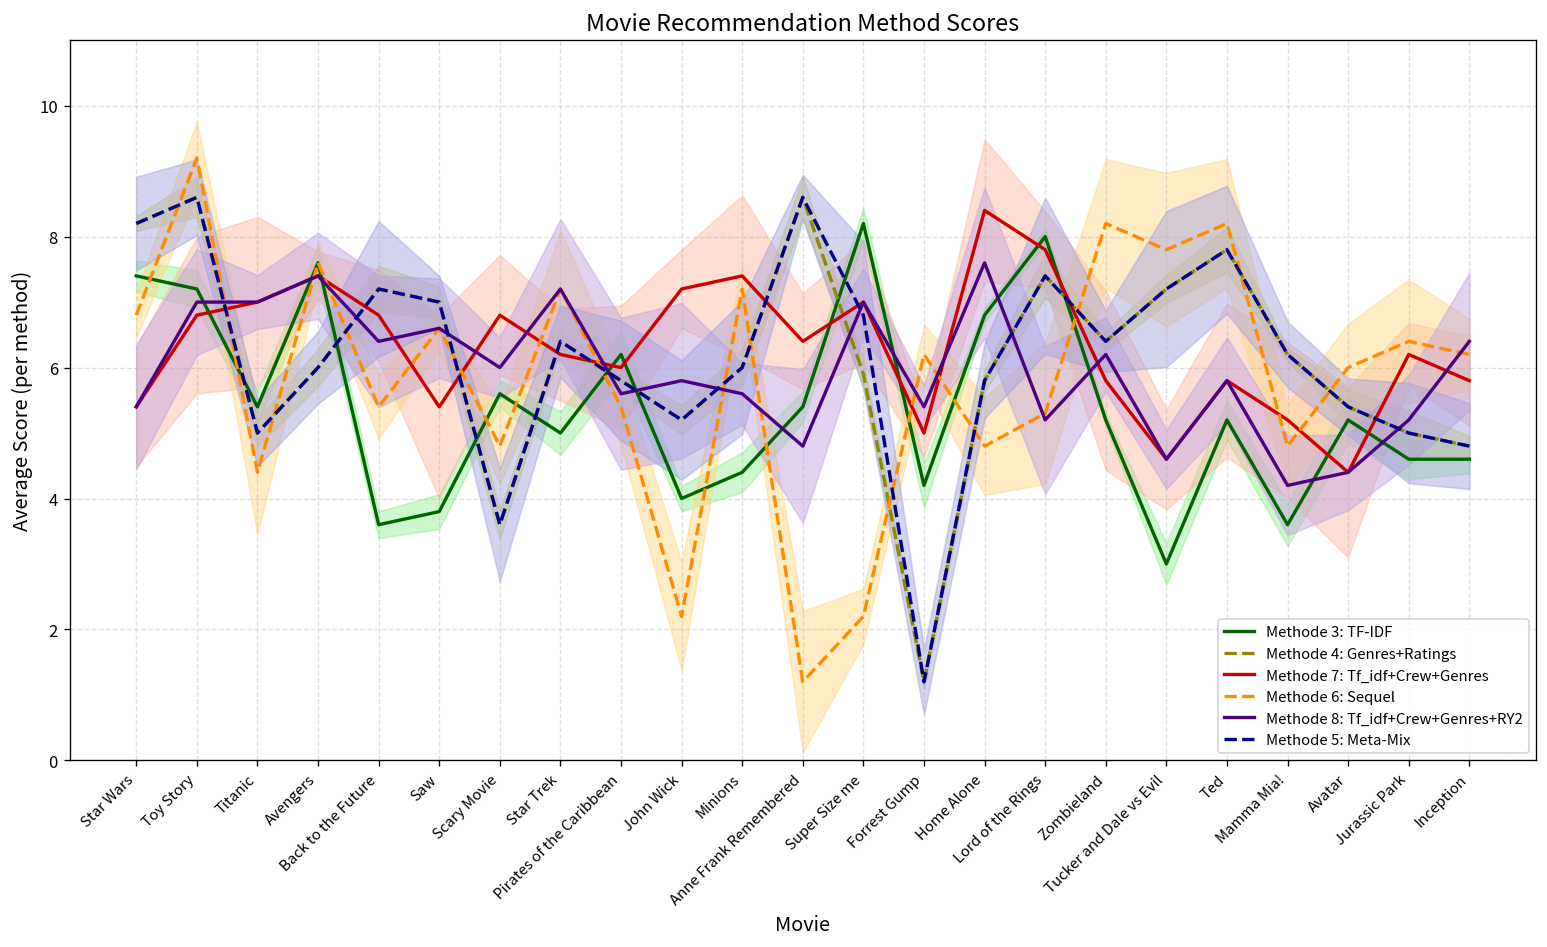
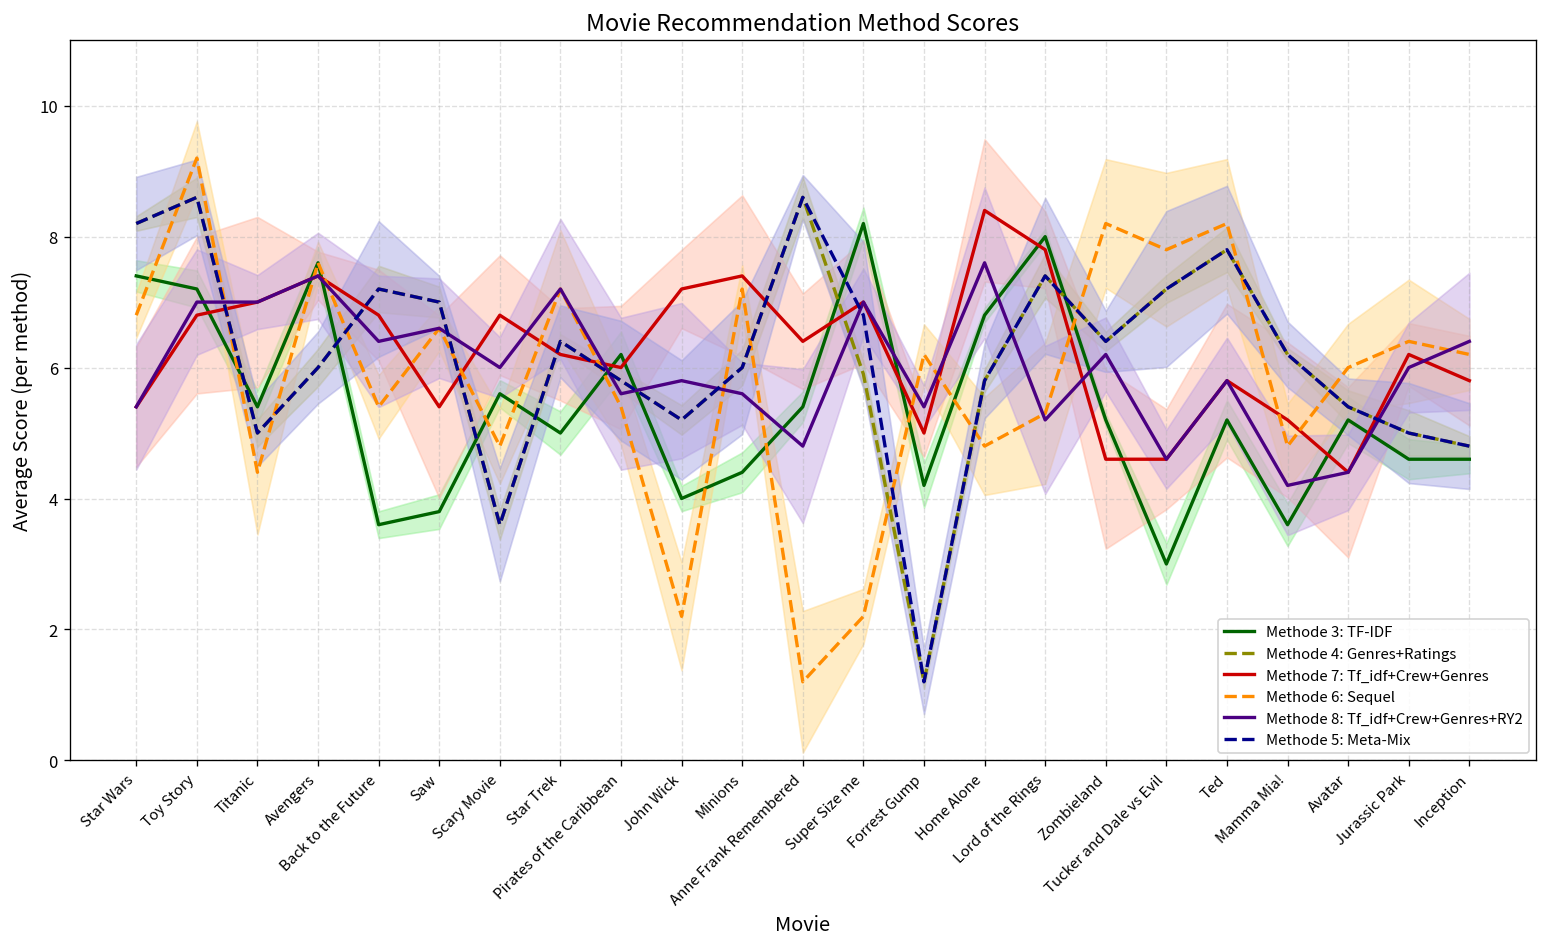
  {
    "Methode 3: TF-IDF": {
      "Star Wars": 7.4,
      "Toy Story": 7.2,
      "Titanic": 5.4,
      "Back to the Future": 3.6,
      "Saw": 3.8,
      "Scary Movie": 5.6,
      "Star Trek": 5.0,
      "Pirates of the Caribbean": 6.2,
      "John Wick": 4.0,
      "Minions": 4.4,
      "Anne Frank Remembered": 5.4,
      "Super Size me": 8.2,
      "Forrest Gump": 4.2,
      "Home Alone": 6.8,
      "Lord of the Rings": 8.0,
      "Zombieland": 5.2,
      "Tucker and Dale vs Evil": 3.0,
      "Ted": 5.2,
      "Mamma Mia!": 3.6,
      "Avatar": 5.2,
      "Jurassic Park": 4.6,
      "Inception": 4.6
    },
    "Methode 4: Genres+Ratings": {
      "Super Size me": 5.9
    },
    "Methode 7: Tf_idf+Crew+Genres": {
      "Toy Story": 6.8,
      "Back to the Future": 6.8,
      "Saw": 5.4,
      "Scary Movie": 6.8,
      "Star Trek": 6.2,
      "John Wick": 7.2,
      "Minions": 7.4,
      "Anne Frank Remembered": 6.4,
      "Forrest Gump": 5.0,
      "Home Alone": 8.4,
      "Lord of the Rings": 7.8,
-     "Zombieland": 5.8,
+     "Zombieland": 4.6,
      "Mamma Mia!": 5.2,
      "Jurassic Park": 6.2,
      "Inception": 5.8
    },
    "Methode 6: Sequel": {
      "Star Wars": 6.8,
      "Titanic": 4.4,
      "Back to the Future": 5.4,
      "Scary Movie": 4.8,
      "Pirates of the Caribbean": 5.4,
      "John Wick": 2.2,
      "Minions": 7.2,
      "Anne Frank Remembered": 1.2,
      "Super Size me": 2.2,
      "Forrest Gump": 6.2,
      "Home Alone": 4.8,
      "Lord of the Rings": 5.3,
      "Zombieland": 8.2,
      "Tucker and Dale vs Evil": 7.8,
      "Ted": 8.2,
      "Mamma Mia!": 4.8,
      "Avatar": 6.0,
      "Jurassic Park": 6.4,
      "Inception": 6.2
    },
    "Methode 8: Tf_idf+Crew+Genres+RY2": {
      "Toy Story": 7.0,
      "Back to the Future": 6.4,
      "Scary Movie": 6.0,
      "Pirates of the Caribbean": 5.6,
      "John Wick": 5.8,
      "Minions": 5.6,
      "Anne Frank Remembered": 4.8,
      "Home Alone": 7.6,
      "Lord of the Rings": 5.2,
      "Zombieland": 6.2,
      "Mamma Mia!": 4.2,
-     "Jurassic Park": 5.2,
+     "Jurassic Park": 6.0,
      "Inception": 6.4
    },
    "Methode 5: Meta-Mix": {
      "Super Size me": 6.8
    }
  }
